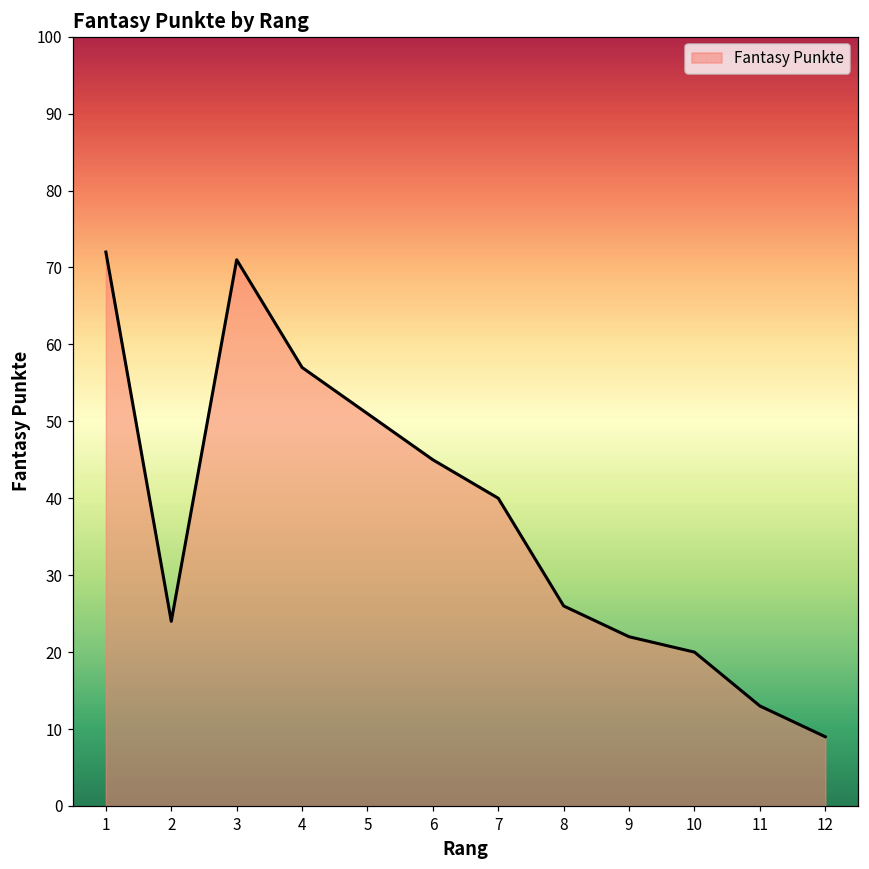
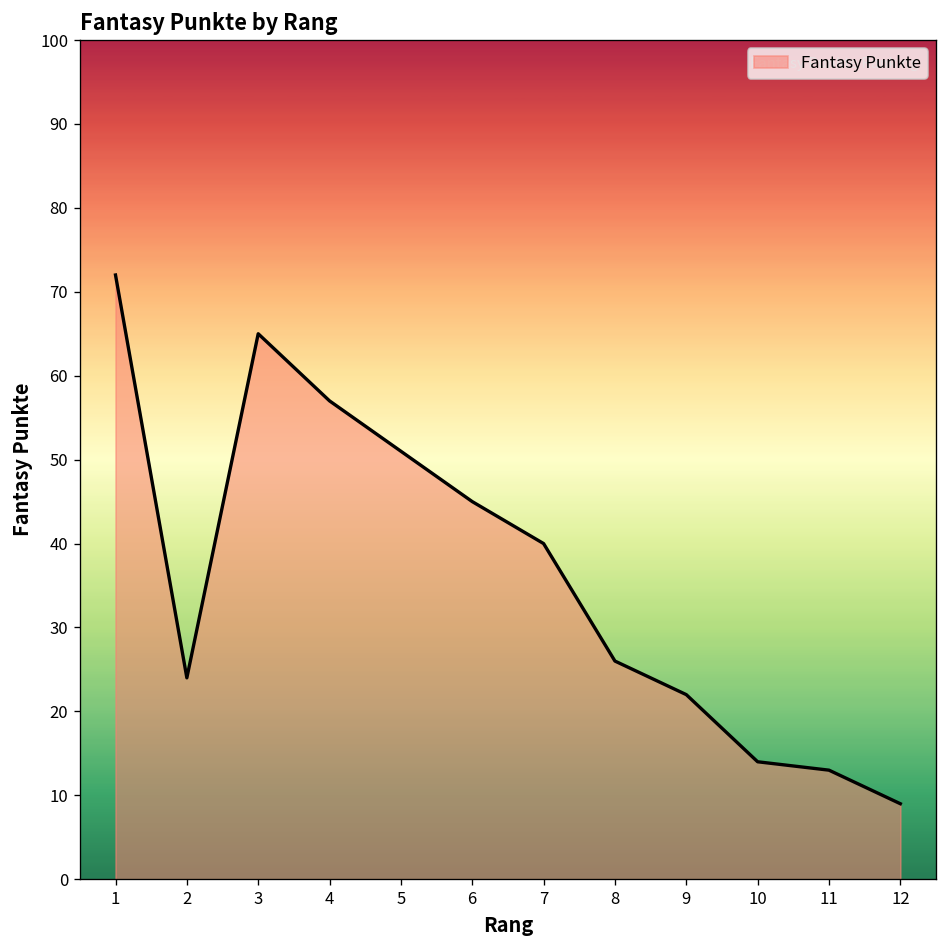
  {
    "1": 72,
    "2": 24,
-   "3": 71,
+   "3": 65,
    "4": 57,
    "5": 51,
    "6": 45,
    "7": 40,
    "8": 26,
    "9": 22,
-   "10": 20,
+   "10": 14,
    "11": 13,
    "12": 9
  }
